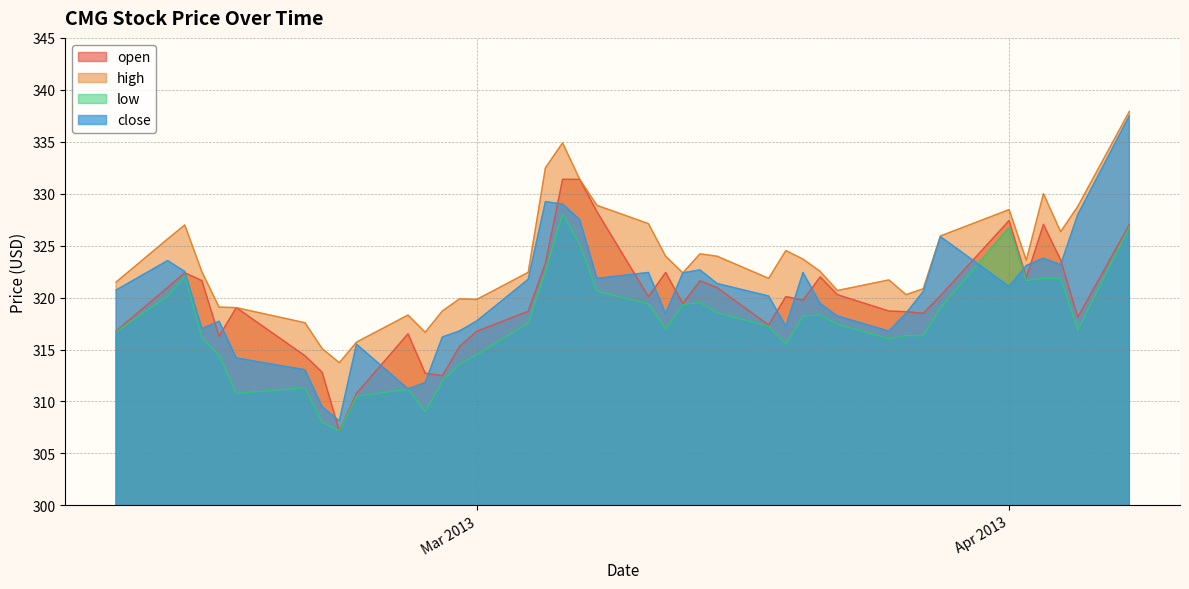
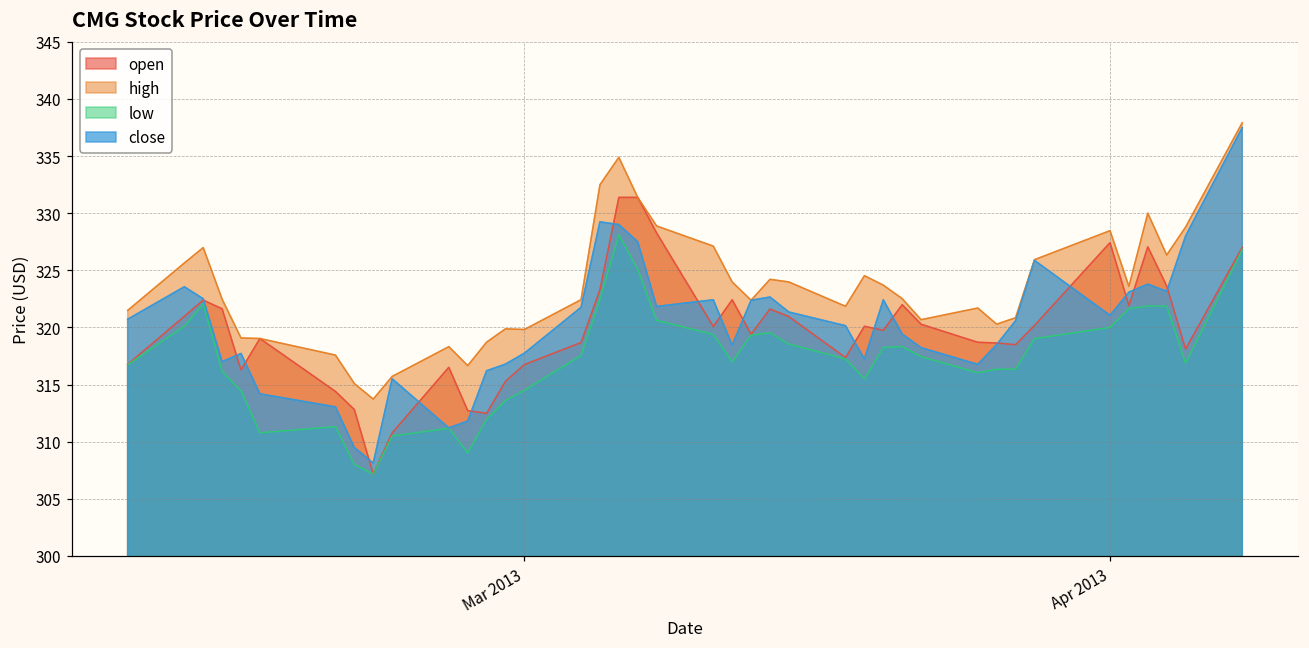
  {
    "low": {
      "Mar 2013": 314.5,
-     "Apr 2013": 326.7
+     "Apr 2013": 320.0
    },
    "close": {
      "Mar 2013": 317.8,
      "Apr 2013": 321.1
    }
  }
